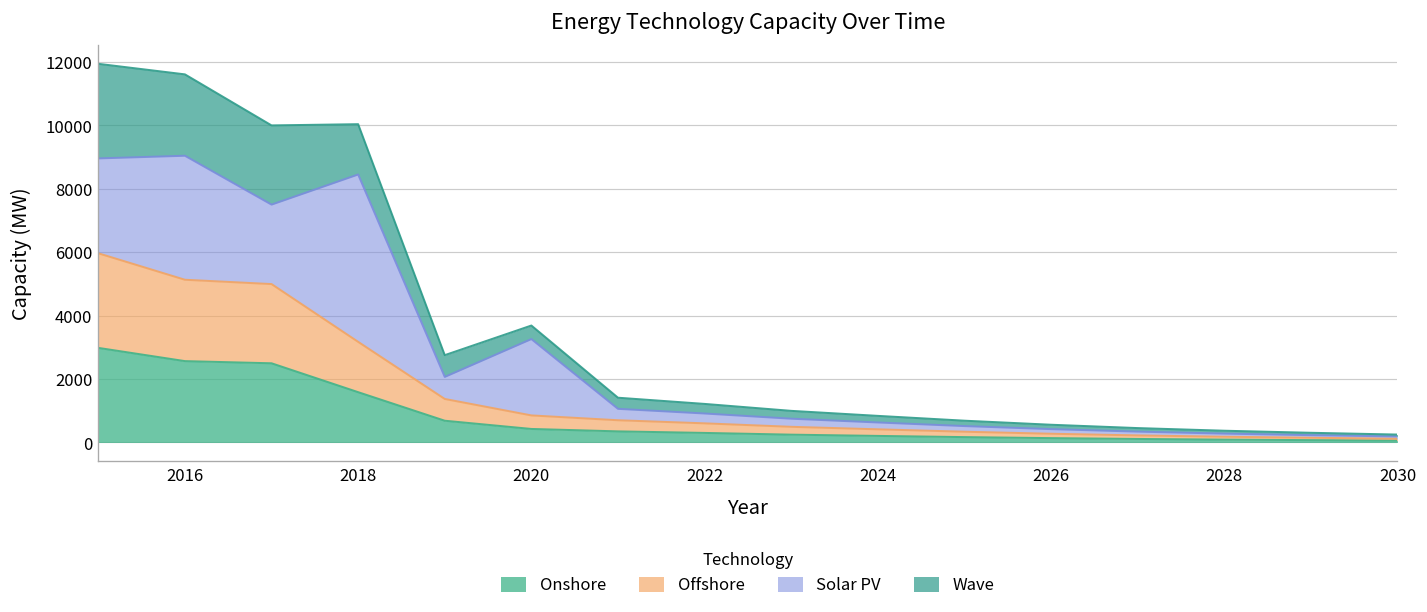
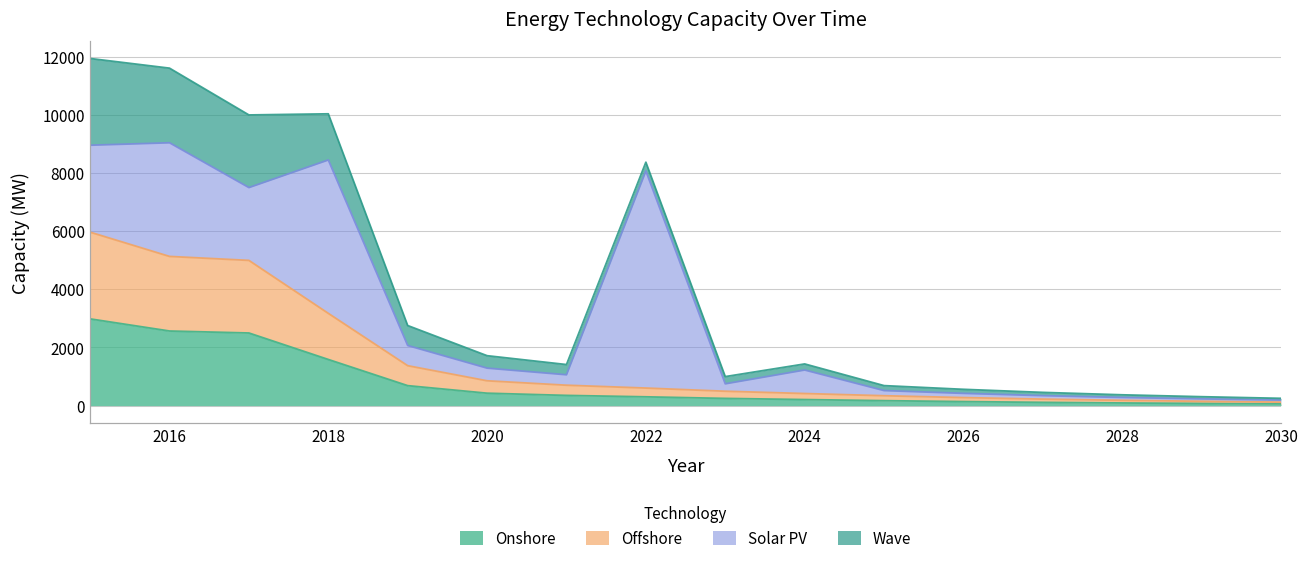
  {
    "Offshore": {
      "2016": 2600,
      "2018": 1600,
      "2020": 400,
      "2022": 300,
      "2024": 200,
      "2026": 100
    },
    "Solar PV": {
      "2016": 3900,
      "2018": 5300,
-     "2020": 2400,
-     "2022": 300,
-     "2024": 200,
+     "2020": 400,
+     "2022": 7500,
+     "2024": 800,
      "2026": 100
    }
  }
